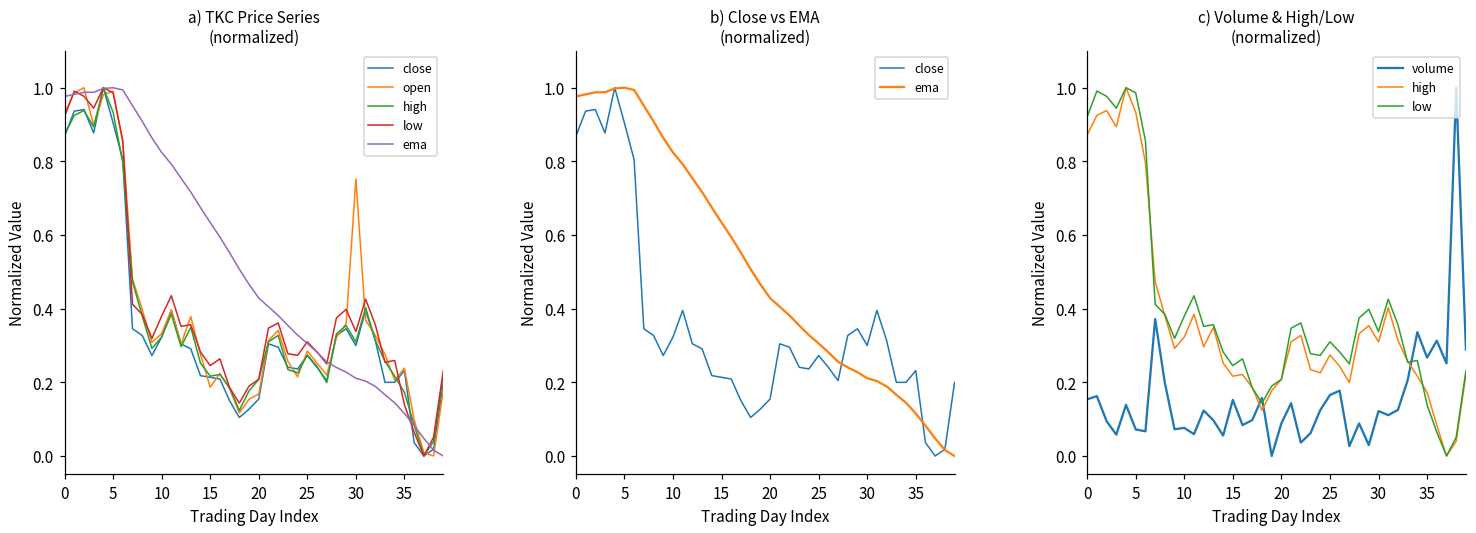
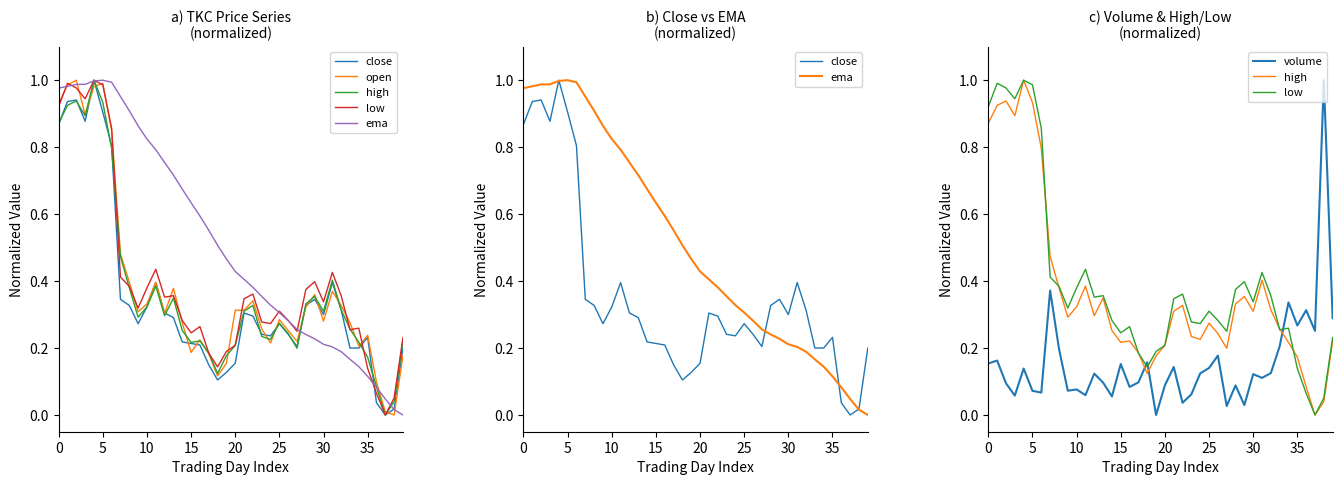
  {
    "a) TKC Price Series (normalized)": {
      "close": {
        "5": 0.90,
        "20": 0.15,
        "30": 0.30
      },
      "open": {
        "0": 0.93,
        "10": 0.33,
        "15": 0.19,
-       "20": 0.17,
+       "20": 0.31,
        "25": 0.29,
-       "30": 0.75
+       "30": 0.28
      }
    },
    "b) Close vs EMA (normalized)": {
      "close": {
        "0": 0.87,
        "5": 0.90,
        "10": 0.32,
        "15": 0.21,
        "20": 0.15,
        "25": 0.27,
        "30": 0.30,
        "35": 0.23
      },
      "ema": {
        "0": 0.98,
        "5": 1.00,
        "10": 0.82,
        "15": 0.63,
        "20": 0.43,
        "25": 0.31,
        "30": 0.21,
        "35": 0.12
      }
    },
    "c) Volume & High/Low (normalized)": {
      "volume": {
        "0": 0.15,
        "5": 0.07,
        "10": 0.08,
        "15": 0.15,
        "20": 0.09,
-       "25": 0.17,
+       "25": 0.14,
        "30": 0.12,
        "35": 0.27
      },
      "high": {
        "0": 0.87,
        "5": 0.93,
        "10": 0.32,
        "15": 0.22,
        "25": 0.27,
        "30": 0.31,
        "35": 0.17
      },
      "low": {
        "0": 0.92,
        "5": 0.99,
        "10": 0.38,
        "15": 0.25,
        "25": 0.31,
        "30": 0.34,
        "35": 0.14
      }
    }
  }
